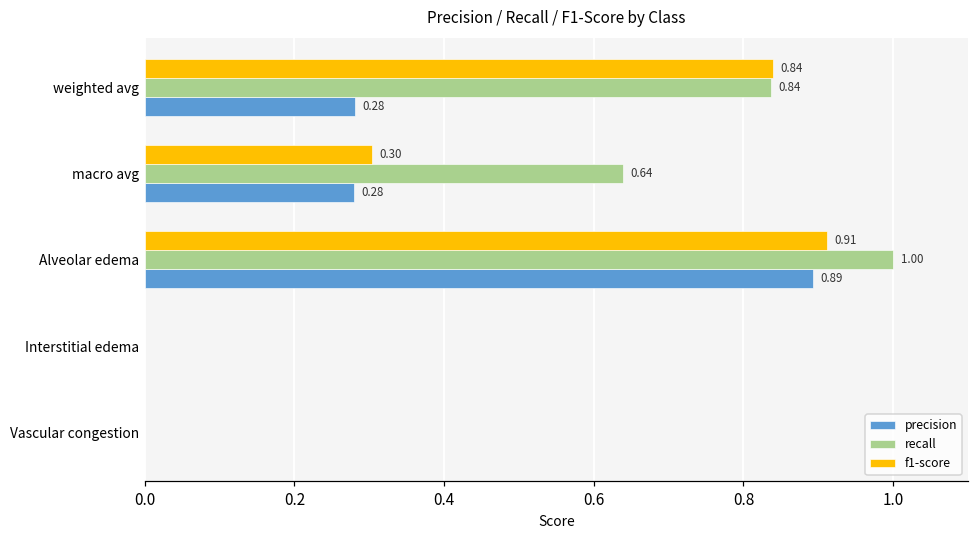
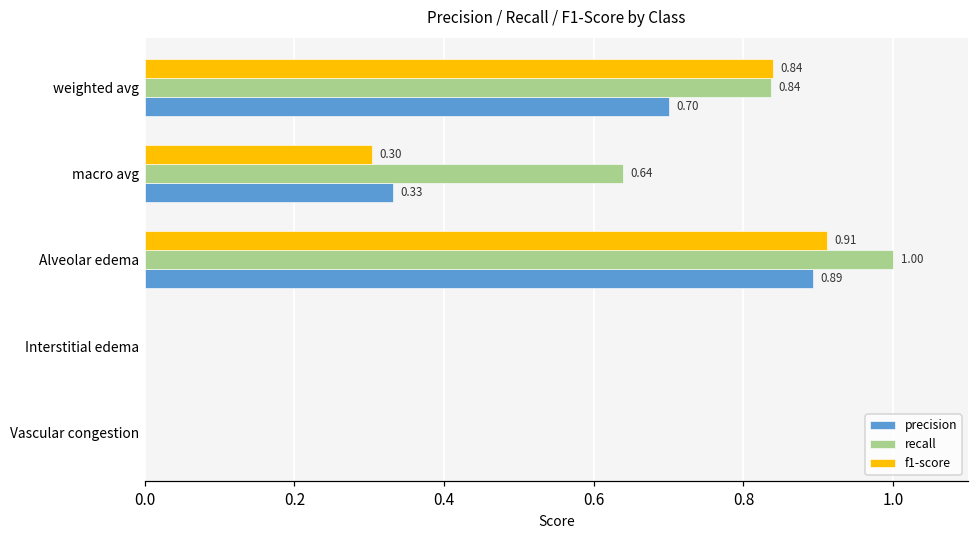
  {
    "precision": {
-     "weighted avg": 0.28,
-     "macro avg": 0.28,
+     "weighted avg": 0.70,
+     "macro avg": 0.33,
      "Alveolar edema": 0.89
    },
    "recall": {
      "weighted avg": 0.84,
      "macro avg": 0.64,
      "Alveolar edema": 1.00
    },
    "f1-score": {
      "weighted avg": 0.84,
      "macro avg": 0.30,
      "Alveolar edema": 0.91
    }
  }
